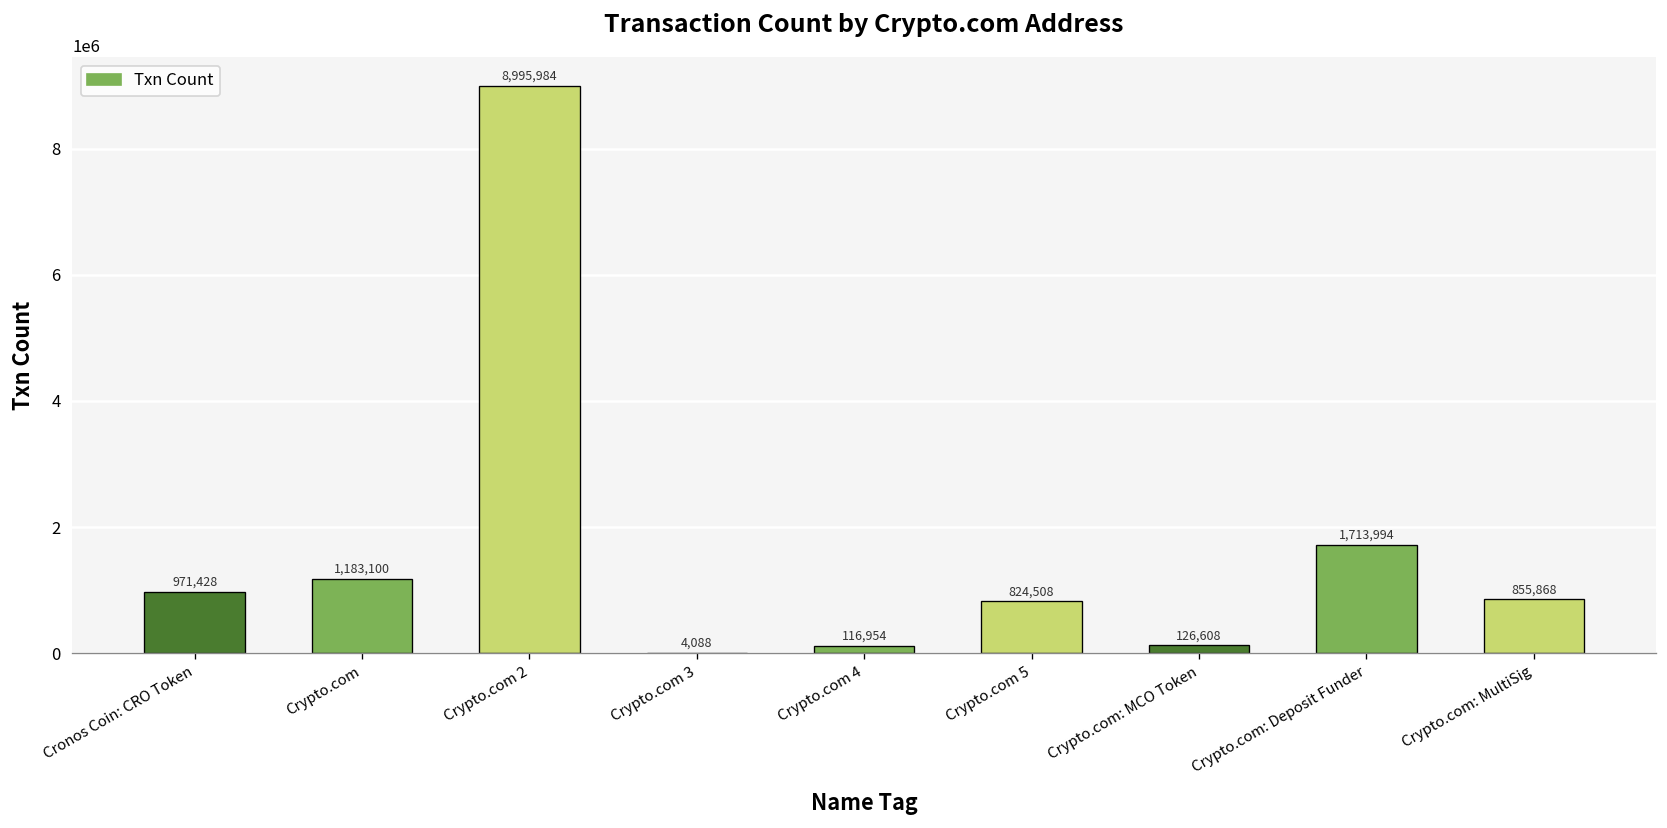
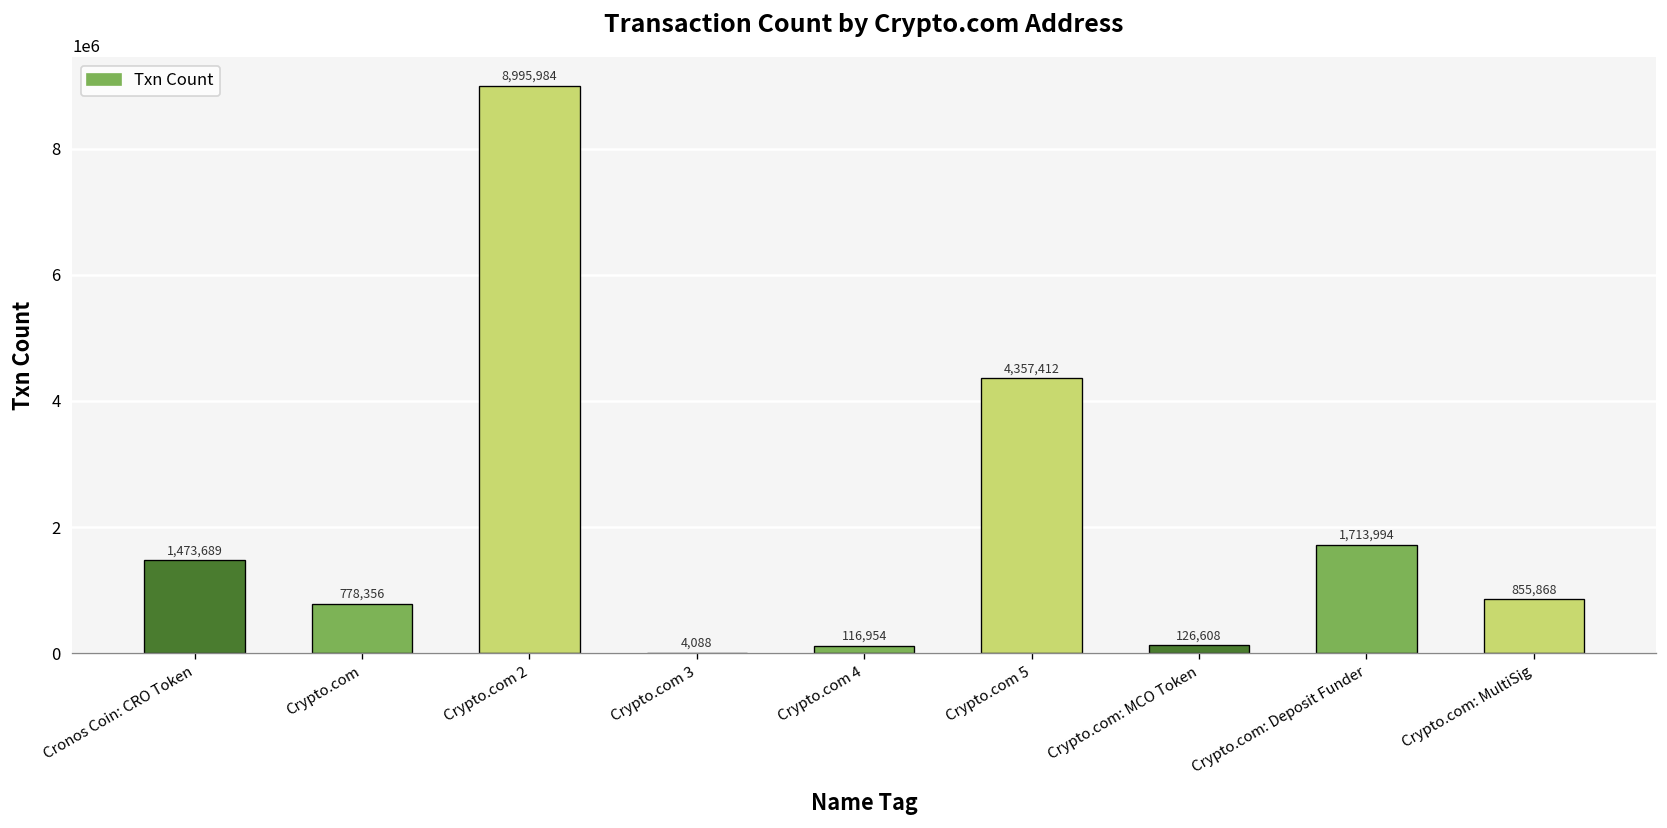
  {
-   "Cronos Coin: CRO Token": "971,428",
-   "Crypto.com": "1,183,100",
+   "Cronos Coin: CRO Token": "1,473,689",
+   "Crypto.com": "778,356",
    "Crypto.com 2": "8,995,984",
    "Crypto.com 3": "4,088",
    "Crypto.com 4": "116,954",
-   "Crypto.com 5": "824,508",
+   "Crypto.com 5": "4,357,412",
    "Crypto.com: MCO Token": "126,608",
    "Crypto.com: Deposit Funder": "1,713,994",
    "Crypto.com: MultiSig": "855,868"
  }
